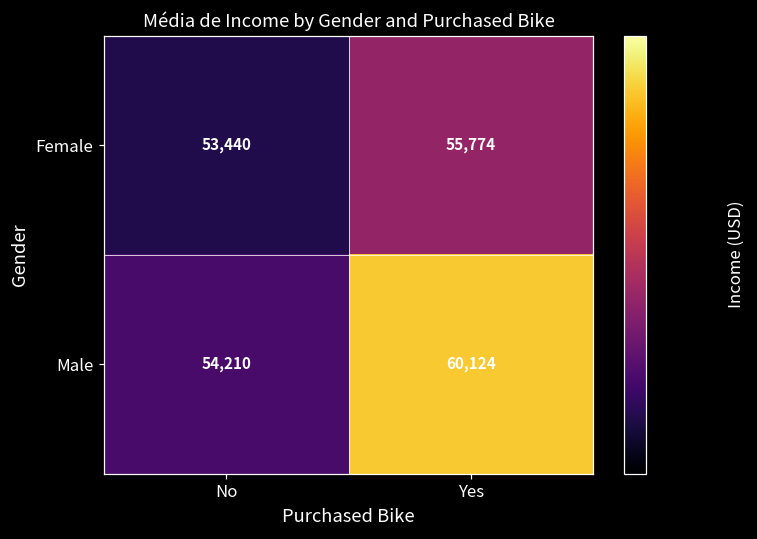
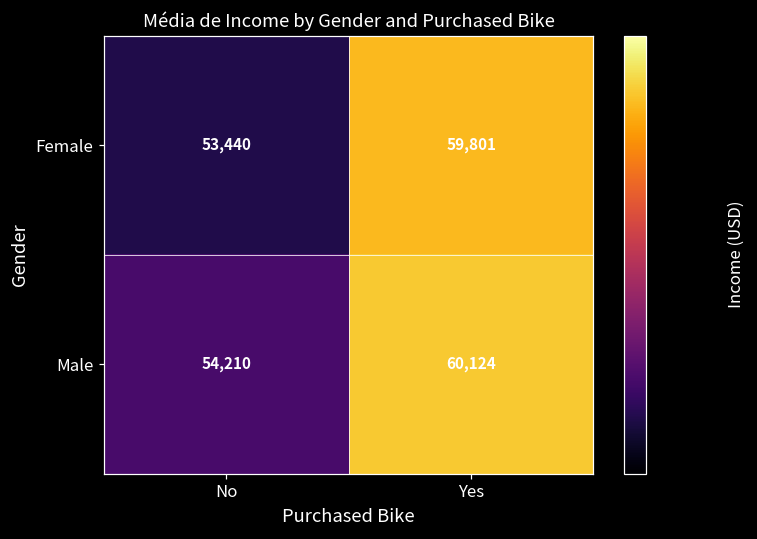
  {
    "Female": {
      "No": "53,440",
-     "Yes": "55,774"
+     "Yes": "59,801"
    },
    "Male": {
      "No": "54,210",
      "Yes": "60,124"
    }
  }
